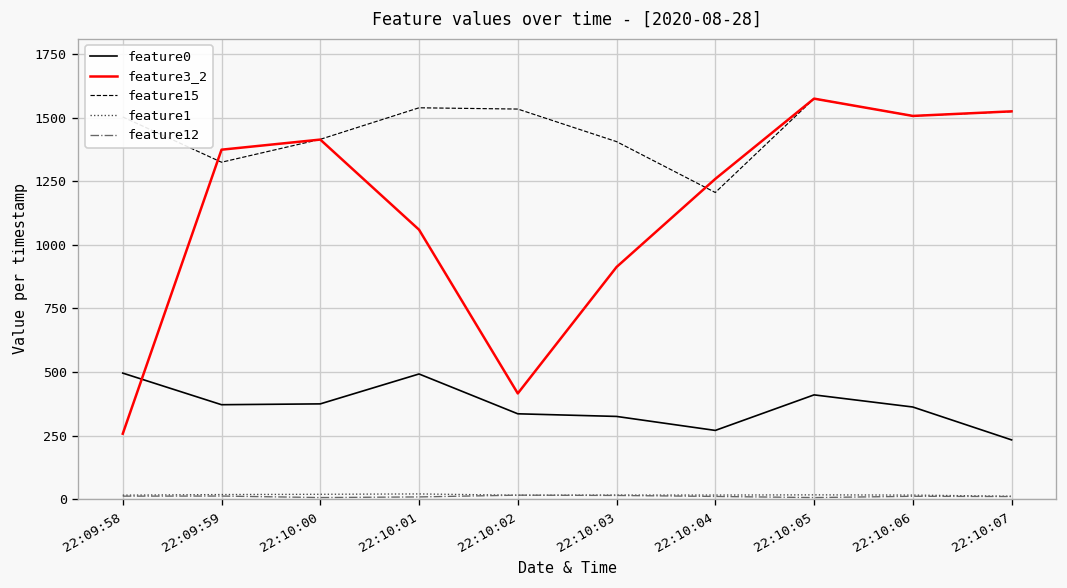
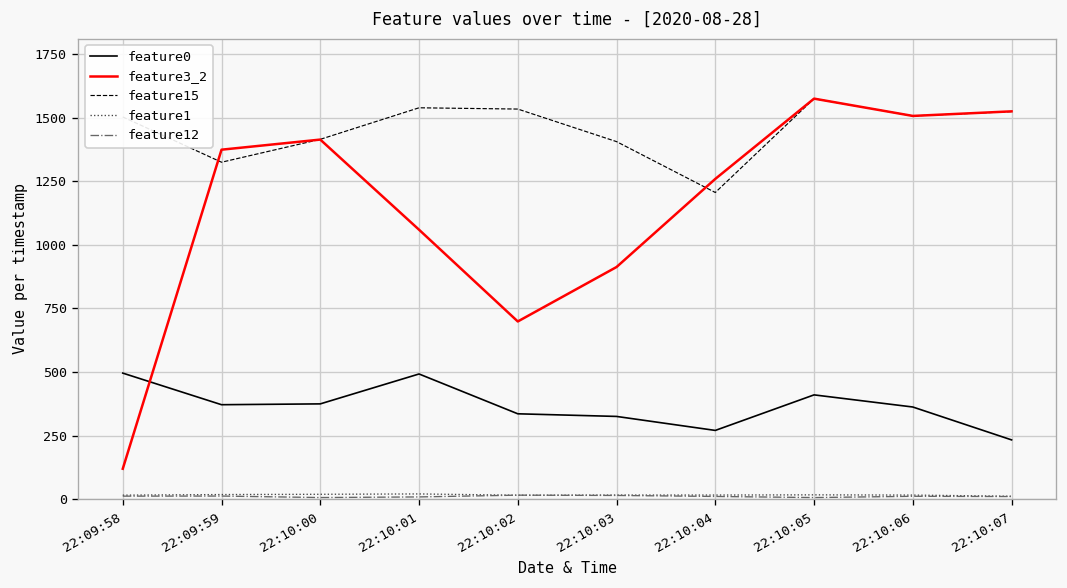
  {
    "feature3_2": {
-     "22:09:58": 260,
+     "22:09:58": 120,
      "22:09:59": 1370,
      "22:10:01": 1060,
-     "22:10:02": 420,
+     "22:10:02": 700,
      "22:10:03": 910,
      "22:10:04": 1260
    }
  }
